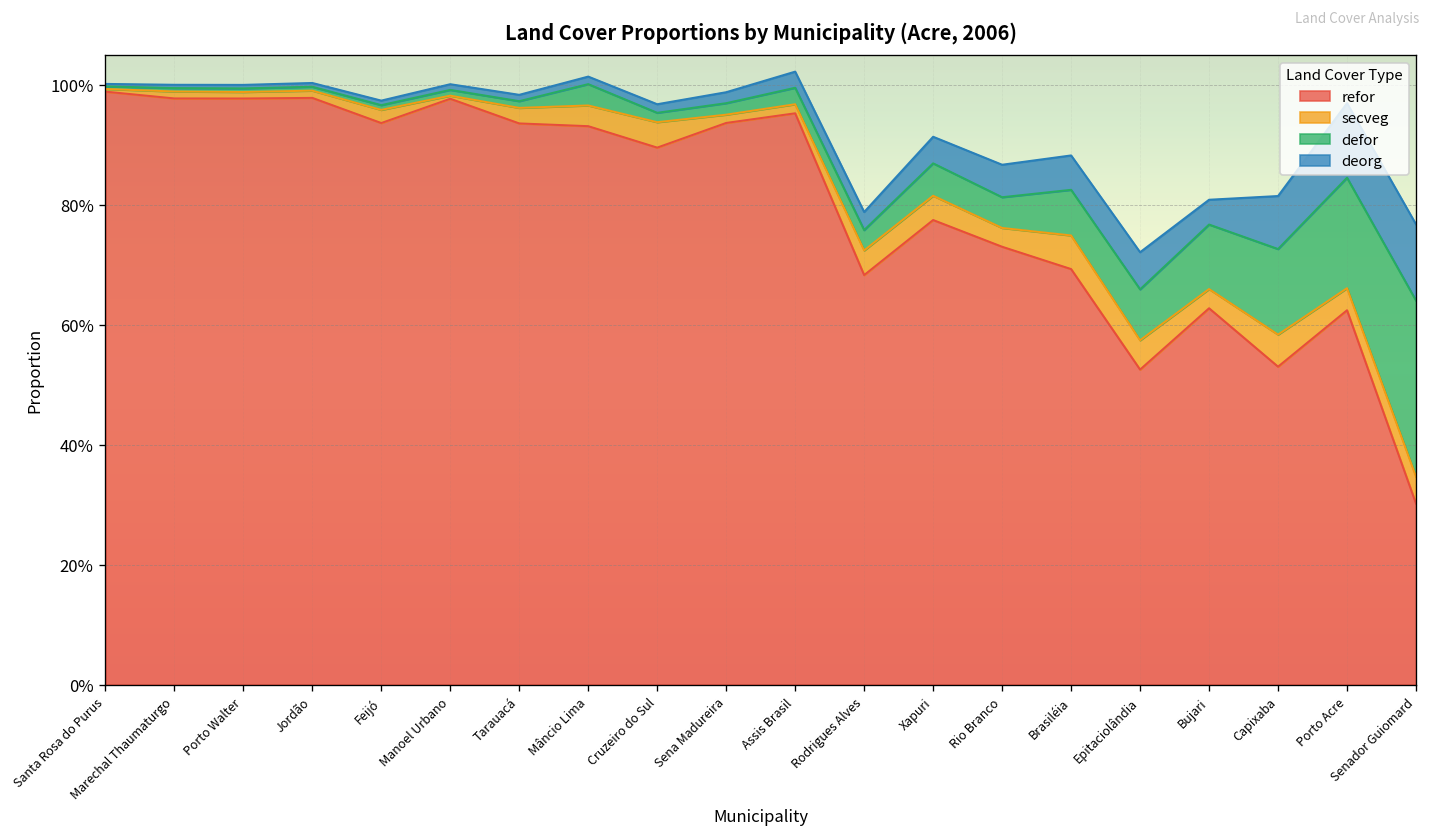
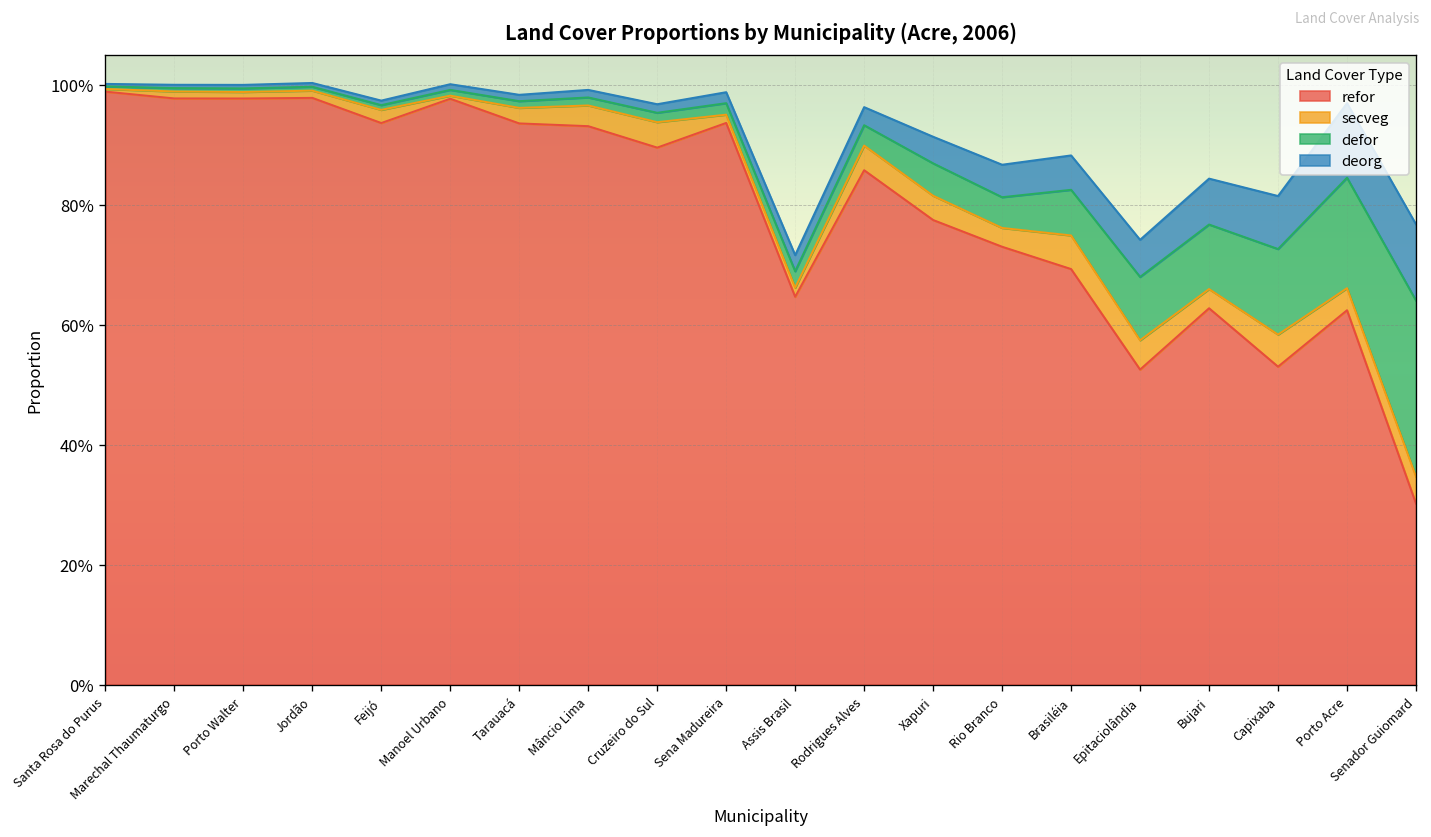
  {
    "refor": {
      "Marechal Thaumaturgo": "98%",
      "Porto Walter": "98%",
      "Jordão": "98%",
      "Feijó": "94%",
      "Manoel Urbano": "98%",
      "Tarauacá": "94%",
      "Mâncio Lima": "93%",
      "Cruzeiro do Sul": "90%",
      "Sena Madureira": "94%",
-     "Assis Brasil": "95%",
-     "Rodrigues Alves": "68%",
+     "Assis Brasil": "65%",
+     "Rodrigues Alves": "86%",
      "Xapuri": "77%",
      "Rio Branco": "73%",
      "Brasiléia": "69%",
      "Epitaciolândia": "53%",
      "Bujari": "63%",
      "Capixaba": "53%",
      "Porto Acre": "62%",
      "Senador Guiomard": "30%"
    },
    "secveg": {
      "Marechal Thaumaturgo": "1%",
      "Porto Walter": "1%",
      "Jordão": "1%",
      "Feijó": "2%",
      "Manoel Urbano": "1%",
      "Tarauacá": "3%",
      "Mâncio Lima": "3%",
      "Cruzeiro do Sul": "4%",
      "Sena Madureira": "1%",
      "Assis Brasil": "2%",
      "Rodrigues Alves": "4%",
      "Xapuri": "4%",
      "Rio Branco": "3%",
      "Brasiléia": "6%",
      "Epitaciolândia": "5%",
      "Bujari": "3%",
      "Capixaba": "5%",
      "Porto Acre": "4%",
      "Senador Guiomard": "5%"
    },
    "defor": {
      "Marechal Thaumaturgo": "1%",
      "Porto Walter": "1%",
      "Jordão": "1%",
      "Feijó": "1%",
      "Manoel Urbano": "1%",
      "Tarauacá": "1%",
-     "Mâncio Lima": "4%",
+     "Mâncio Lima": "1%",
      "Cruzeiro do Sul": "2%",
      "Sena Madureira": "2%",
      "Assis Brasil": "3%",
      "Rodrigues Alves": "3%",
      "Xapuri": "5%",
      "Rio Branco": "5%",
      "Brasiléia": "8%",
-     "Epitaciolândia": "8%",
+     "Epitaciolândia": "11%",
      "Bujari": "11%",
      "Capixaba": "14%",
      "Senador Guiomard": "29%"
    },
    "deorg": {
      "Marechal Thaumaturgo": "1%",
      "Porto Walter": "1%",
      "Jordão": "1%",
      "Feijó": "1%",
      "Manoel Urbano": "1%",
      "Tarauacá": "1%",
      "Mâncio Lima": "1%",
      "Cruzeiro do Sul": "1%",
      "Sena Madureira": "2%",
      "Assis Brasil": "3%",
      "Rodrigues Alves": "3%",
      "Xapuri": "4%",
      "Rio Branco": "5%",
      "Brasiléia": "6%",
      "Epitaciolândia": "6%",
-     "Bujari": "4%",
+     "Bujari": "8%",
      "Capixaba": "9%",
      "Senador Guiomard": "13%"
    }
  }
